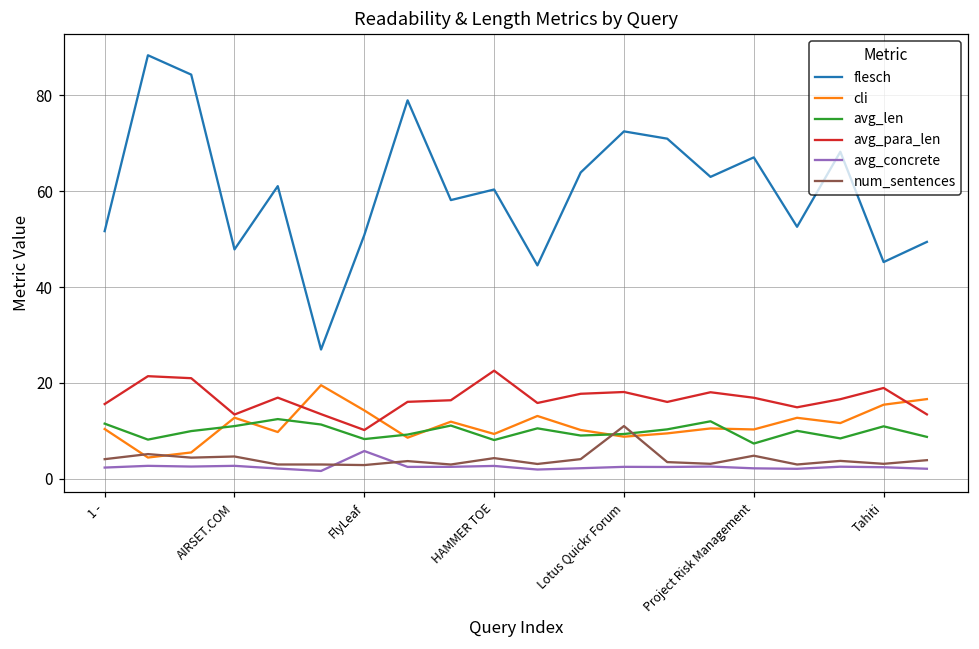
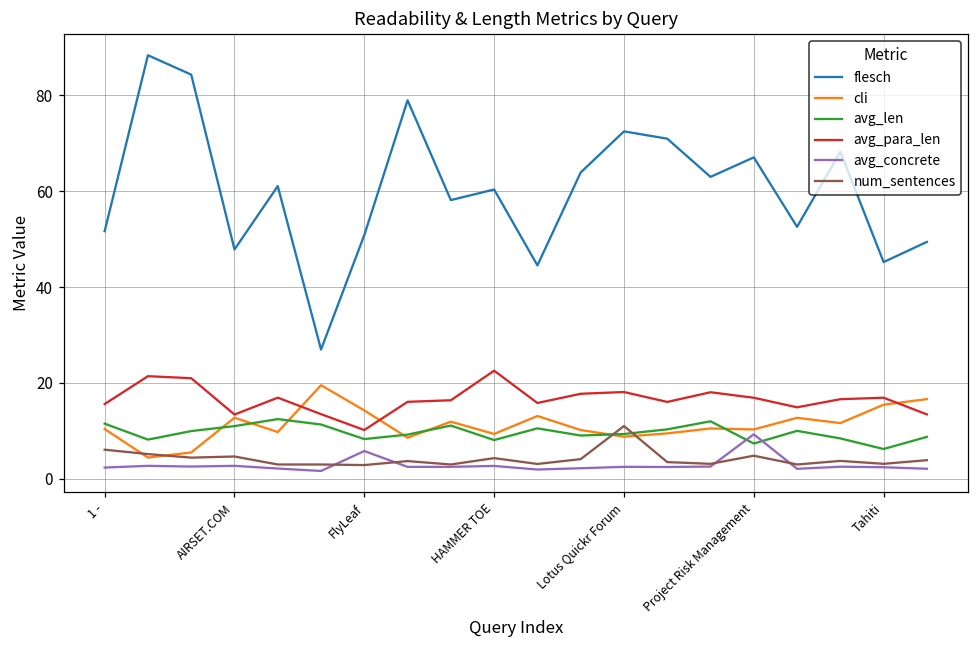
  {
    "flesch": {
      "1 -": 52,
      "AIRSET.COM": 48,
      "FlyLeaf": 51,
      "HAMMER TOE": 60,
      "Lotus Quickr Forum": 72,
      "Project Risk Management": 67,
      "Tahiti": 45
    },
    "cli": {
      "1 -": 10,
      "AIRSET.COM": 13,
      "FlyLeaf": 14,
      "HAMMER TOE": 9,
      "Project Risk Management": 10,
      "Tahiti": 15
    },
    "avg_len": {
      "1 -": 12,
      "AIRSET.COM": 11,
      "FlyLeaf": 8,
      "HAMMER TOE": 8,
      "Project Risk Management": 7,
-     "Tahiti": 11
+     "Tahiti": 6
    },
    "avg_para_len": {
      "1 -": 16,
      "AIRSET.COM": 13,
      "FlyLeaf": 10,
      "HAMMER TOE": 23,
      "Lotus Quickr Forum": 18,
      "Project Risk Management": 17,
-     "Tahiti": 19
+     "Tahiti": 17
    },
    "avg_concrete": {
      "1 -": 2,
      "AIRSET.COM": 3,
      "FlyLeaf": 6,
      "HAMMER TOE": 3,
      "Lotus Quickr Forum": 3,
-     "Project Risk Management": 2,
+     "Project Risk Management": 9,
      "Tahiti": 2
    },
    "num_sentences": {
-     "1 -": 4,
+     "1 -": 6,
      "AIRSET.COM": 5,
      "FlyLeaf": 3,
      "HAMMER TOE": 4,
      "Lotus Quickr Forum": 11,
      "Project Risk Management": 5,
      "Tahiti": 3
    }
  }
